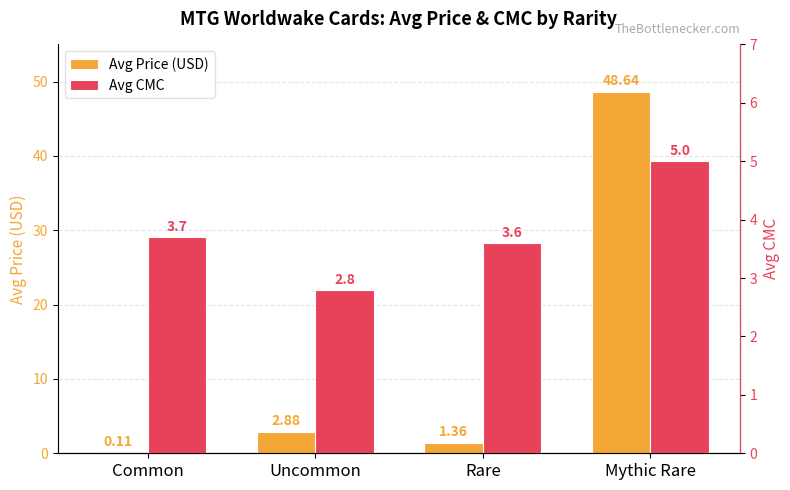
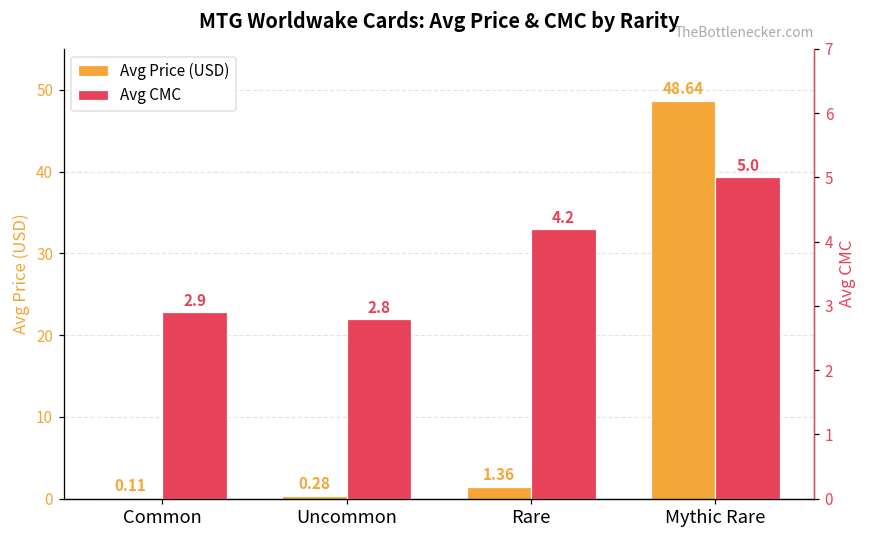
  {
    "Avg Price (USD)": {
      "Common": 0.11,
-     "Uncommon": 2.88,
+     "Uncommon": 0.28,
      "Rare": 1.36,
      "Mythic Rare": 48.64
    },
    "Avg CMC": {
-     "Common": 3.7,
+     "Common": 2.9,
      "Uncommon": 2.8,
-     "Rare": 3.6,
+     "Rare": 4.2,
      "Mythic Rare": 5.0
    }
  }
